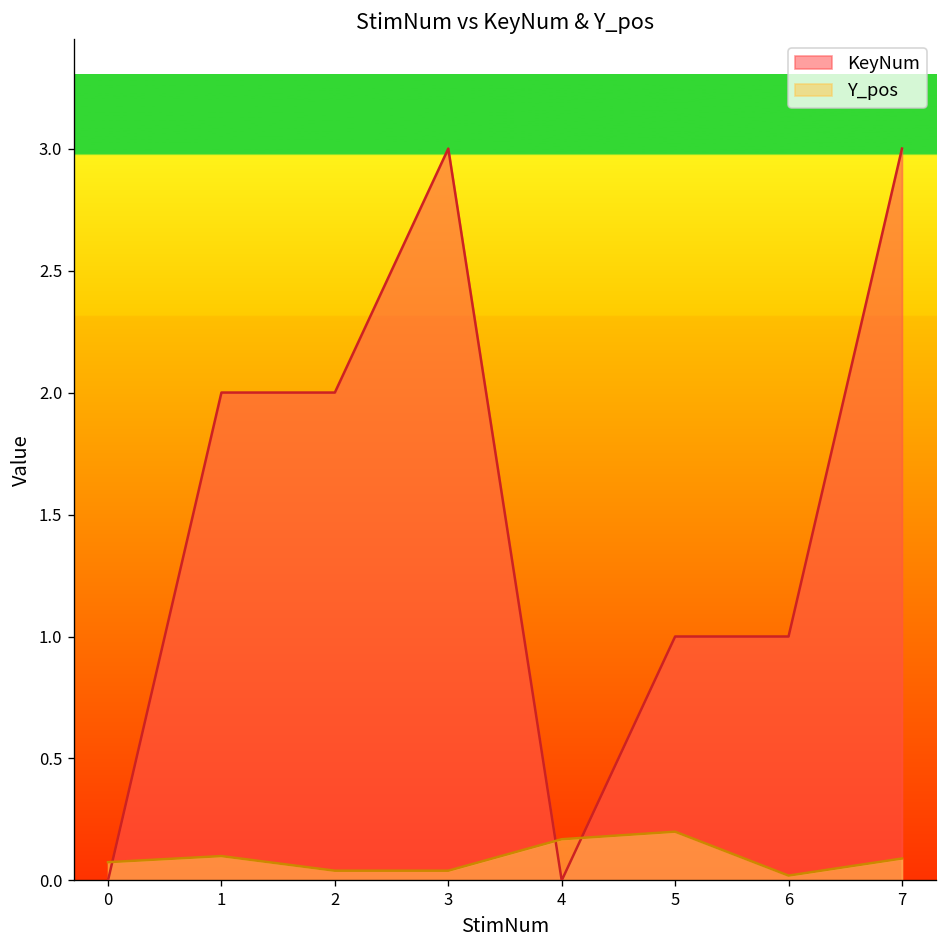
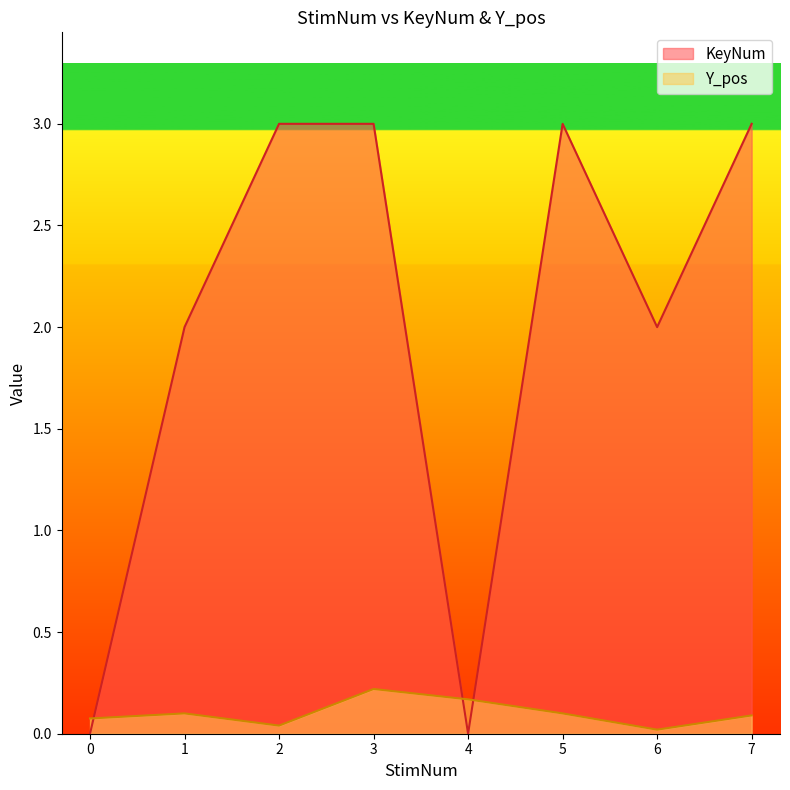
  {
    "KeyNum": {
      "0": 0,
      "1": 2,
-     "2": 2,
+     "2": 3,
      "3": 3,
      "4": 0,
-     "5": 1,
-     "6": 1,
+     "5": 3,
+     "6": 2,
      "7": 3
    },
    "Y_pos": {
      "0": 0.08,
      "1": 0.10,
      "2": 0.04,
-     "3": 0.04,
+     "3": 0.22,
      "4": 0.17,
-     "5": 0.2,
+     "5": 0.1,
      "6": 0.02,
      "7": 0.09
    }
  }
